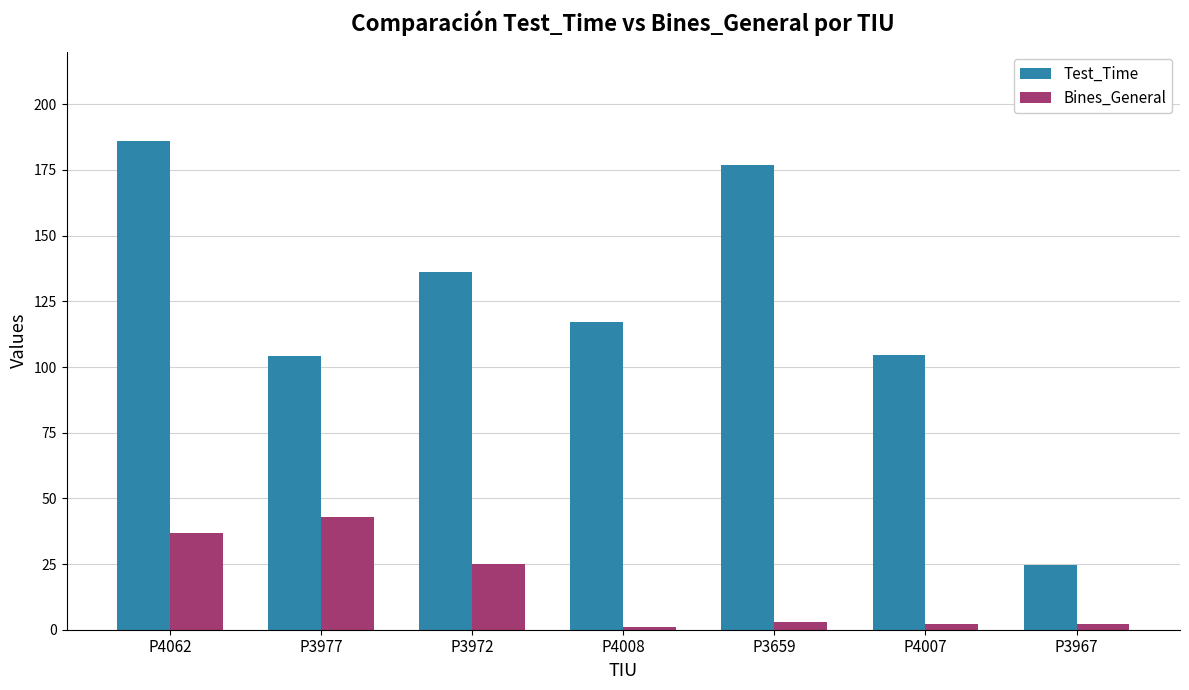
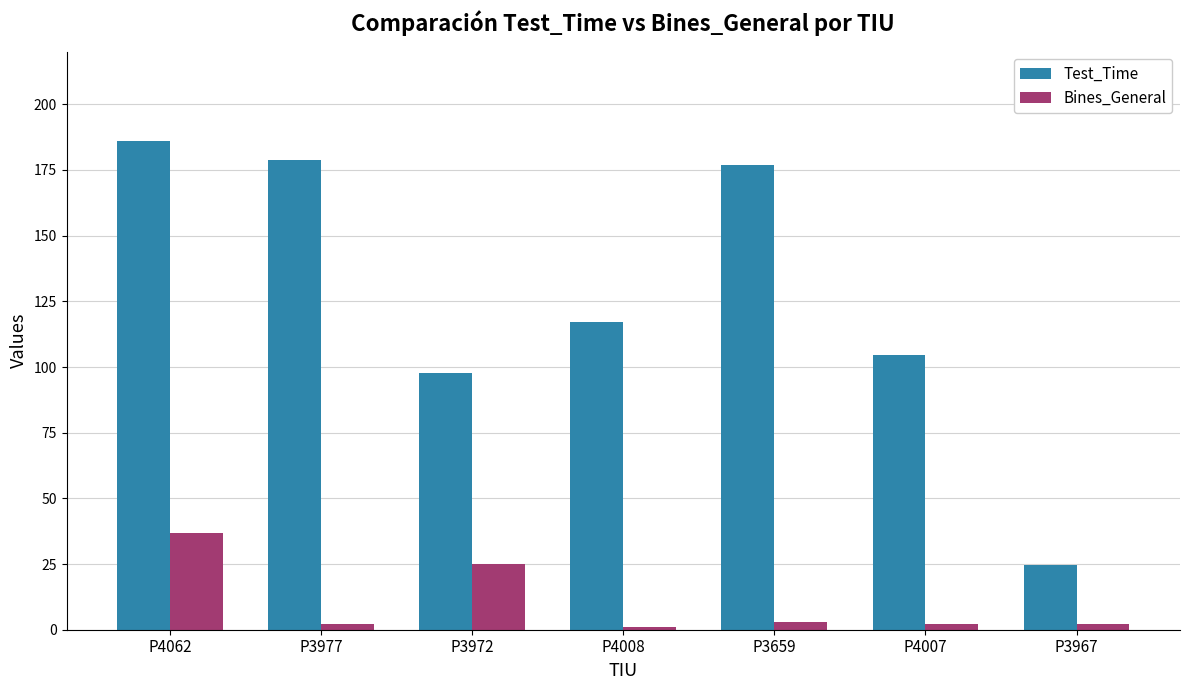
  {
    "Test_Time": {
      "P4062": 186,
-     "P3977": 104,
-     "P3972": 136,
+     "P3977": 179,
+     "P3972": 98,
      "P4008": 117,
      "P3659": 177,
      "P4007": 105,
      "P3967": 25
    },
    "Bines_General": {
      "P4062": 37,
-     "P3977": 43,
+     "P3977": 2,
      "P3972": 25,
      "P4008": 1,
      "P3659": 3,
      "P4007": 2,
      "P3967": 2
    }
  }
